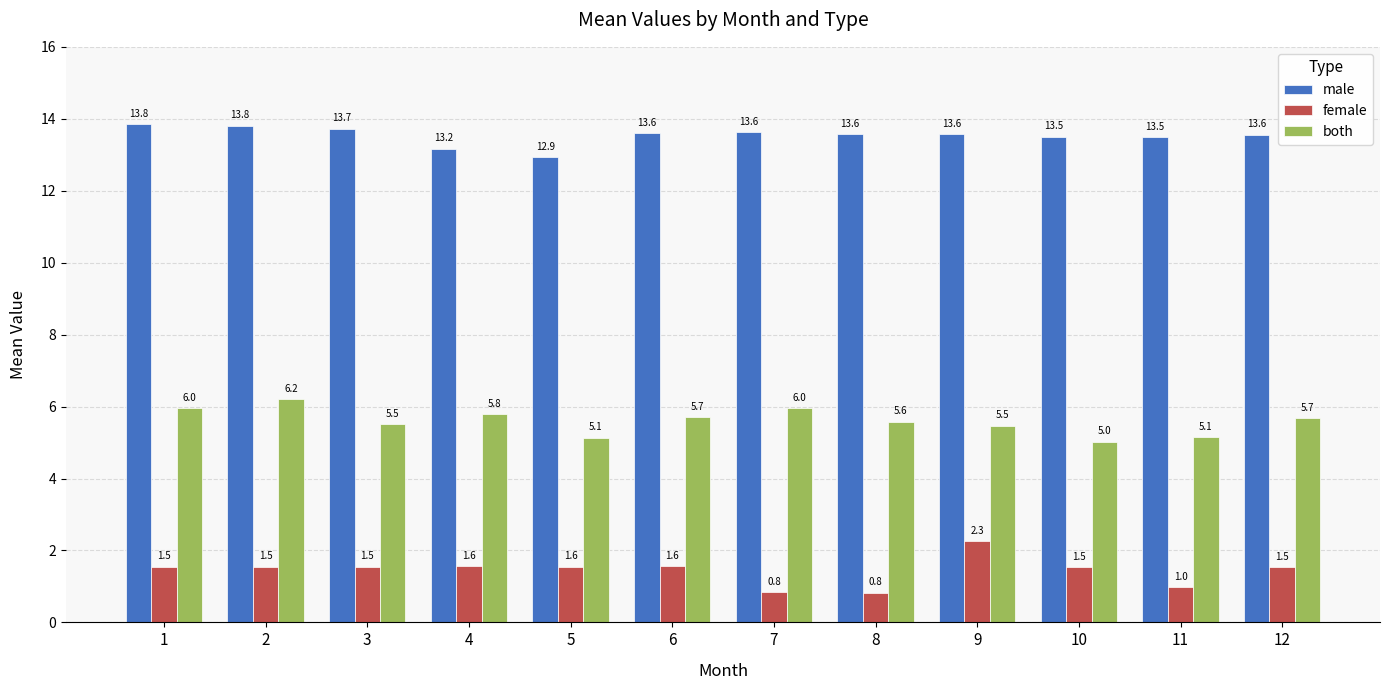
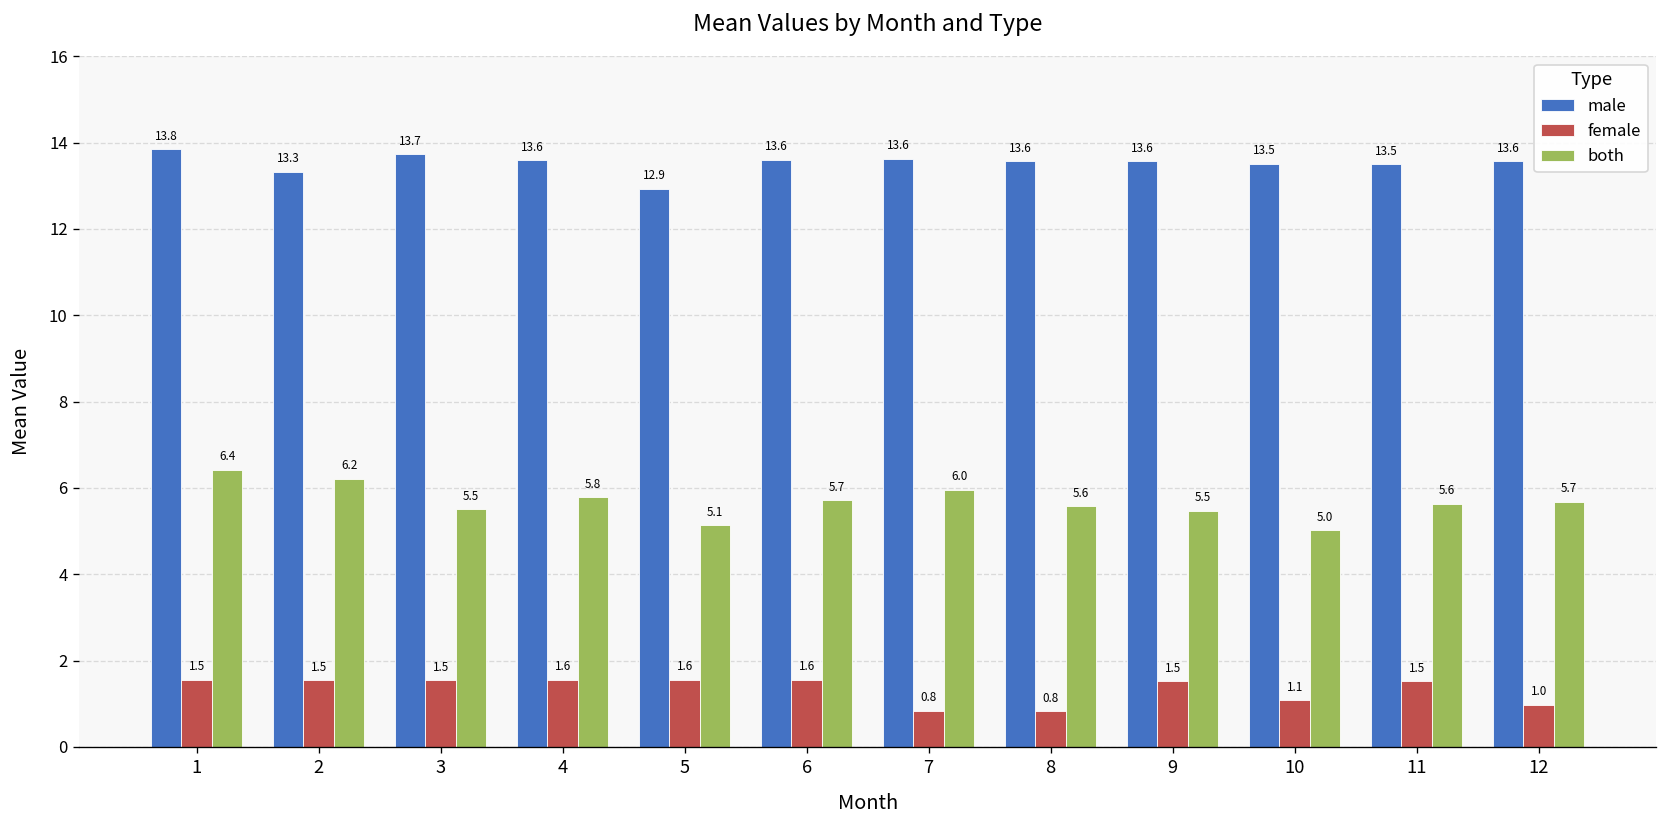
  {
    "male": {
      "1": 13.8,
-     "2": 13.8,
+     "2": 13.3,
      "3": 13.7,
-     "4": 13.2,
+     "4": 13.6,
      "5": 12.9,
      "6": 13.6,
      "7": 13.6,
      "8": 13.6,
      "9": 13.6,
      "10": 13.5,
      "11": 13.5,
      "12": 13.6
    },
    "female": {
      "1": 1.5,
      "2": 1.5,
      "3": 1.5,
      "4": 1.6,
      "5": 1.6,
      "6": 1.6,
      "7": 0.8,
      "8": 0.8,
-     "9": 2.3,
-     "10": 1.5,
-     "11": 1.0,
-     "12": 1.5
+     "9": 1.5,
+     "10": 1.1,
+     "11": 1.5,
+     "12": 1.0
    },
    "both": {
-     "1": 6.0,
+     "1": 6.4,
      "2": 6.2,
      "3": 5.5,
      "4": 5.8,
      "5": 5.1,
      "6": 5.7,
      "7": 6.0,
      "8": 5.6,
      "9": 5.5,
      "10": 5.0,
-     "11": 5.1,
+     "11": 5.6,
      "12": 5.7
    }
  }
